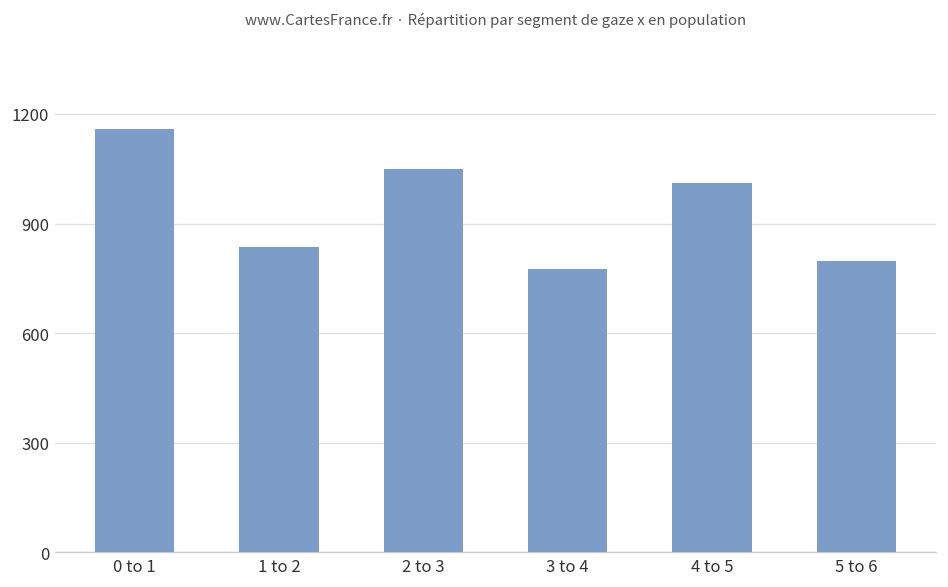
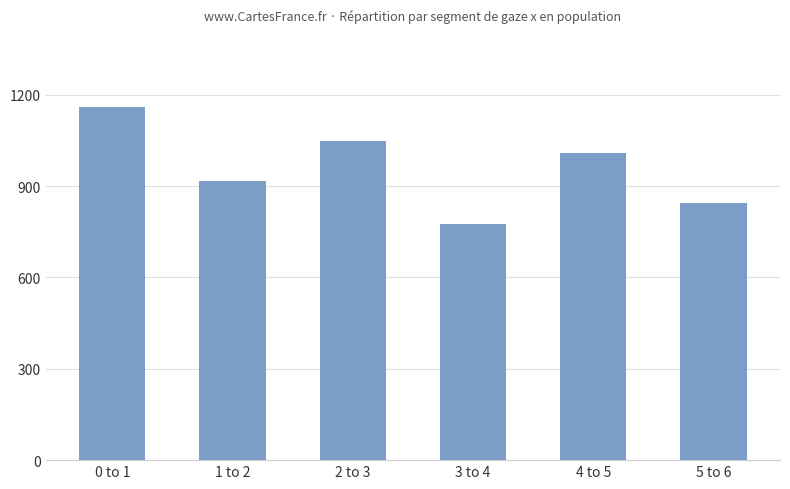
  {
    "0 to 1": 1160,
-   "1 to 2": 840,
+   "1 to 2": 920,
    "2 to 3": 1050,
    "3 to 4": 780,
    "4 to 5": 1010,
-   "5 to 6": 800
+   "5 to 6": 850
  }
